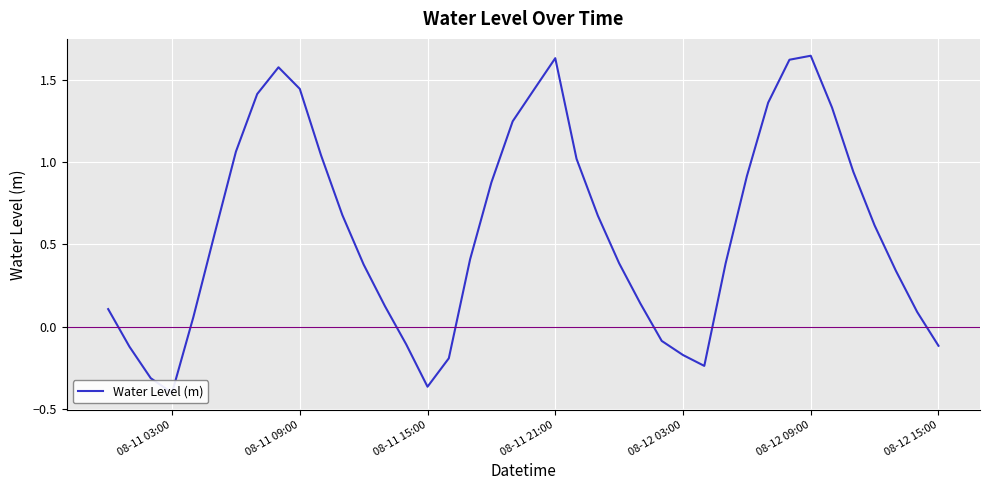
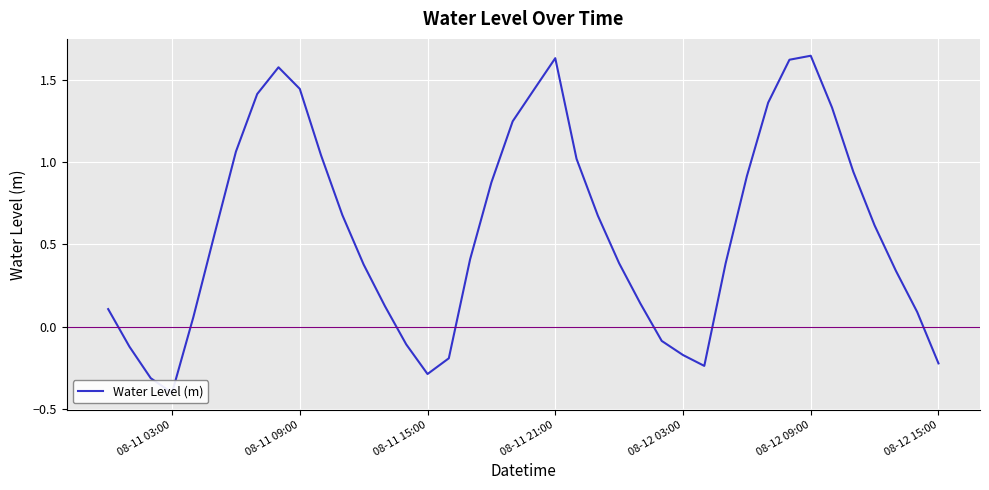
  {
    "08-11 09:00": 1.44,
-   "08-11 15:00": -0.36,
+   "08-11 15:00": -0.29,
    "08-11 21:00": 1.63,
    "08-12 03:00": -0.17,
    "08-12 09:00": 1.64,
-   "08-12 15:00": -0.12
+   "08-12 15:00": -0.22
  }
